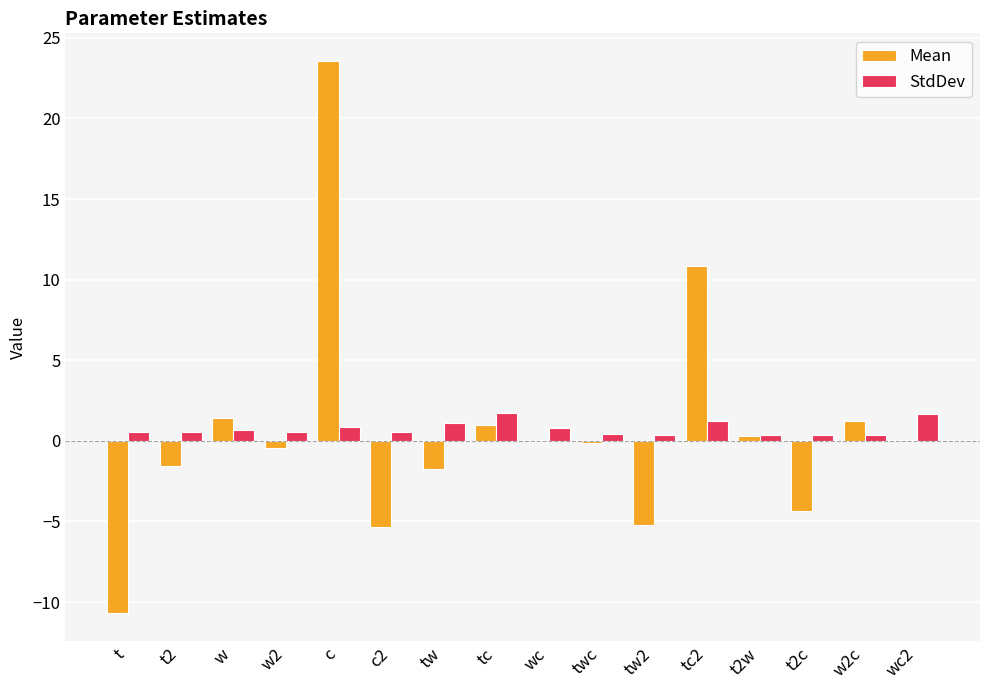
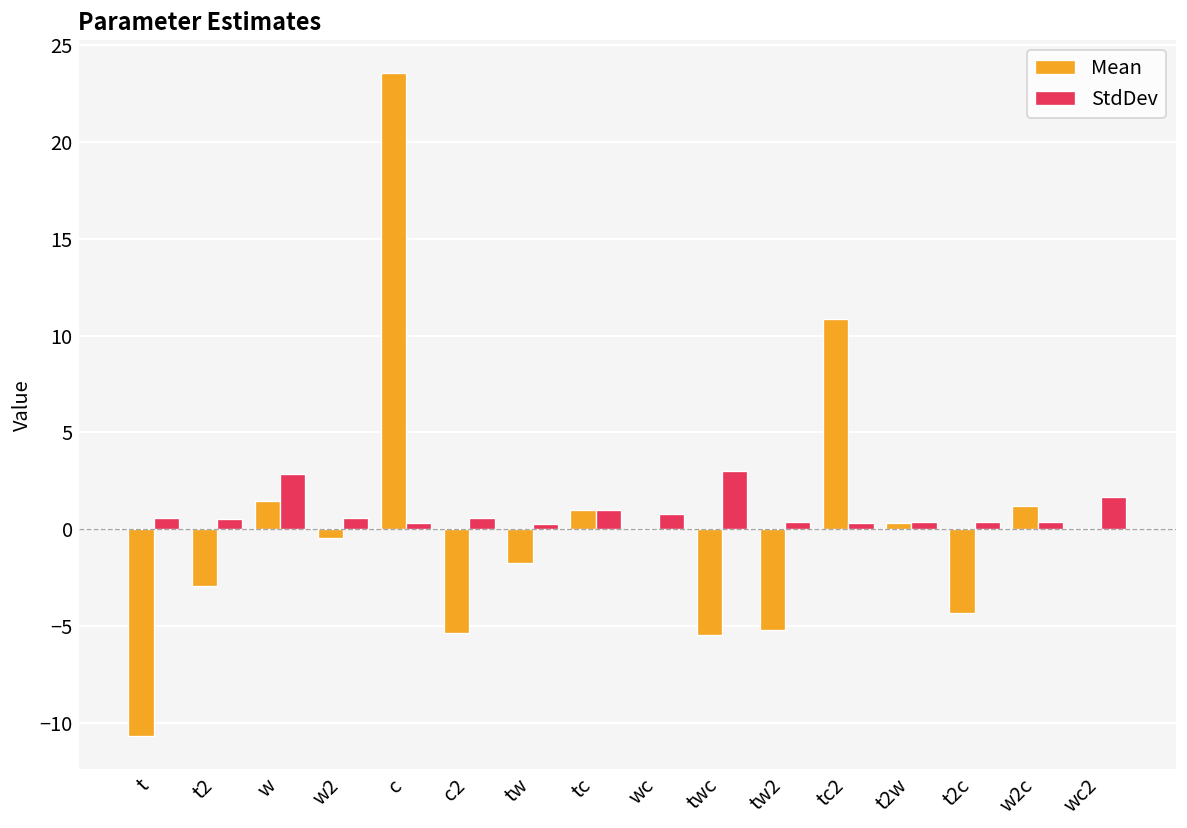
  {
    "Mean": {
      "t": -10.7,
-     "t2": -1.5,
+     "t2": -2.9,
      "w": 1.4,
      "w2": -0.4,
      "c": 23.6,
      "c2": -5.4,
      "tw": -1.8,
      "tc": 1.0,
-     "twc": -0.1,
+     "twc": -5.5,
      "tw2": -5.2,
      "tc2": 10.9,
      "t2w": 0.3,
      "t2c": -4.4,
      "w2c": 1.2
    },
    "StdDev": {
      "t": 0.6,
      "t2": 0.5,
-     "w": 0.7,
+     "w": 2.8,
      "w2": 0.6,
-     "c": 0.8,
+     "c": 0.3,
      "c2": 0.6,
-     "tw": 1.1,
-     "tc": 1.7,
+     "tw": 0.3,
+     "tc": 1.0,
      "wc": 0.8,
-     "twc": 0.4,
+     "twc": 3.0,
      "tw2": 0.4,
-     "tc2": 1.2,
+     "tc2": 0.3,
      "t2w": 0.4,
      "t2c": 0.3,
      "w2c": 0.4,
      "wc2": 1.7
    }
  }
